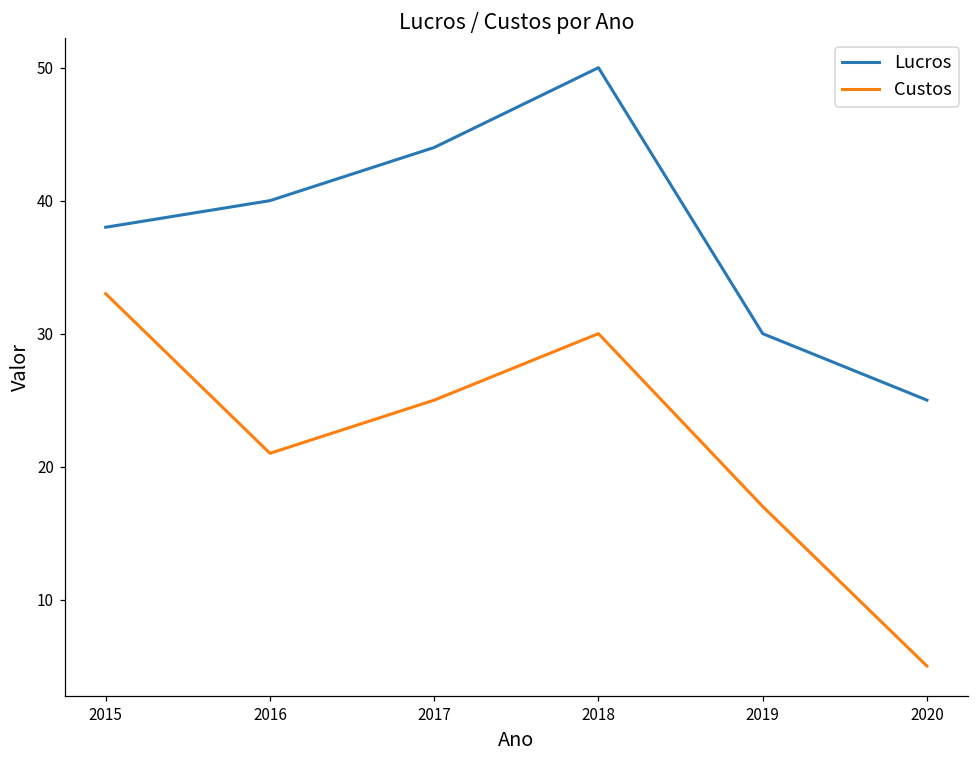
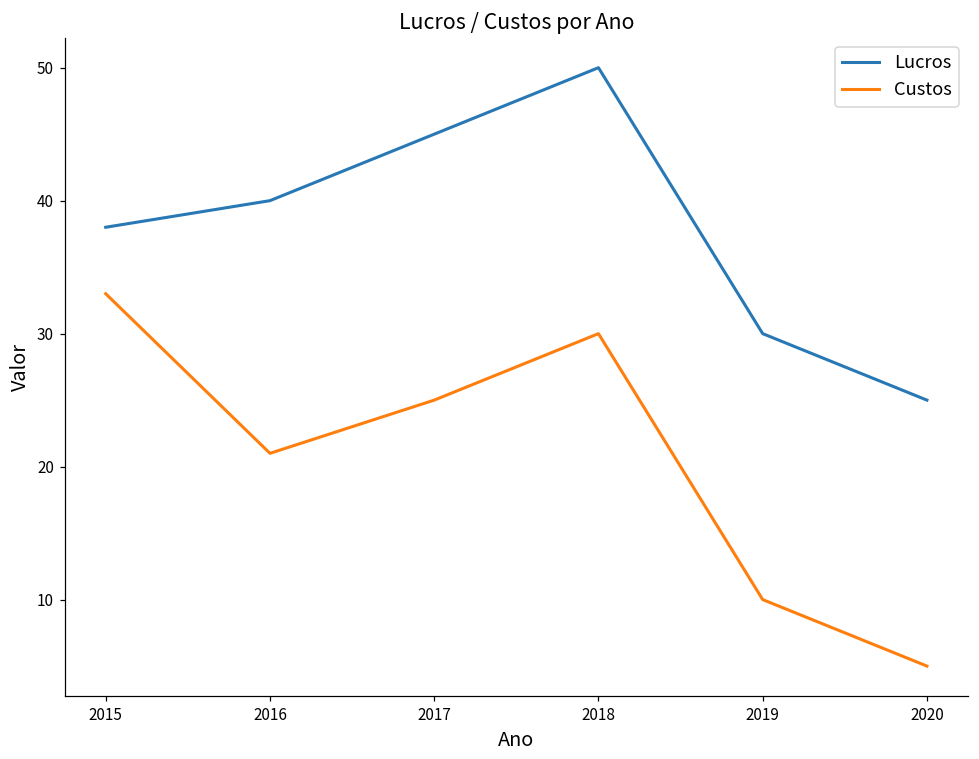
  {
    "Lucros": {
      "2015": 38,
      "2016": 40,
-     "2017": 44,
+     "2017": 45,
      "2018": 50,
      "2019": 30,
      "2020": 25
    },
    "Custos": {
      "2015": 33,
      "2016": 21,
      "2017": 25,
      "2018": 30,
-     "2019": 17,
+     "2019": 10,
      "2020": 5
    }
  }
